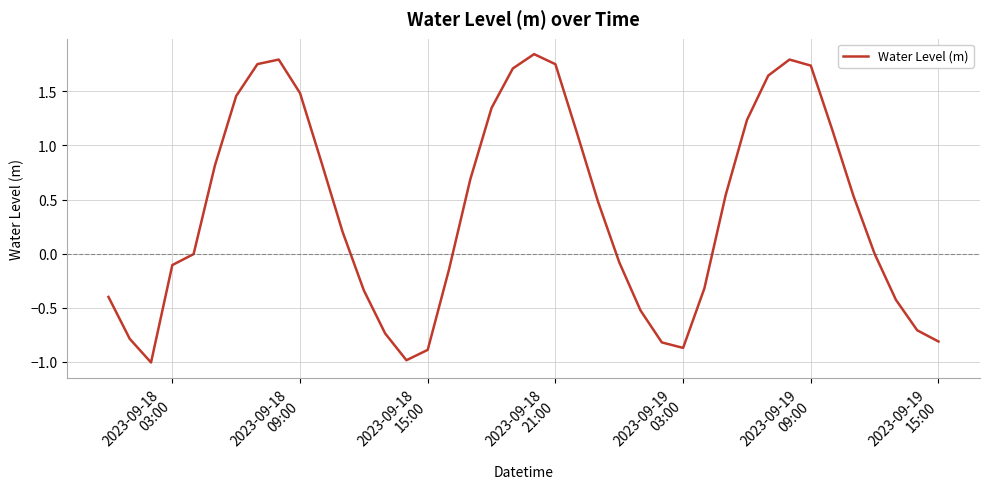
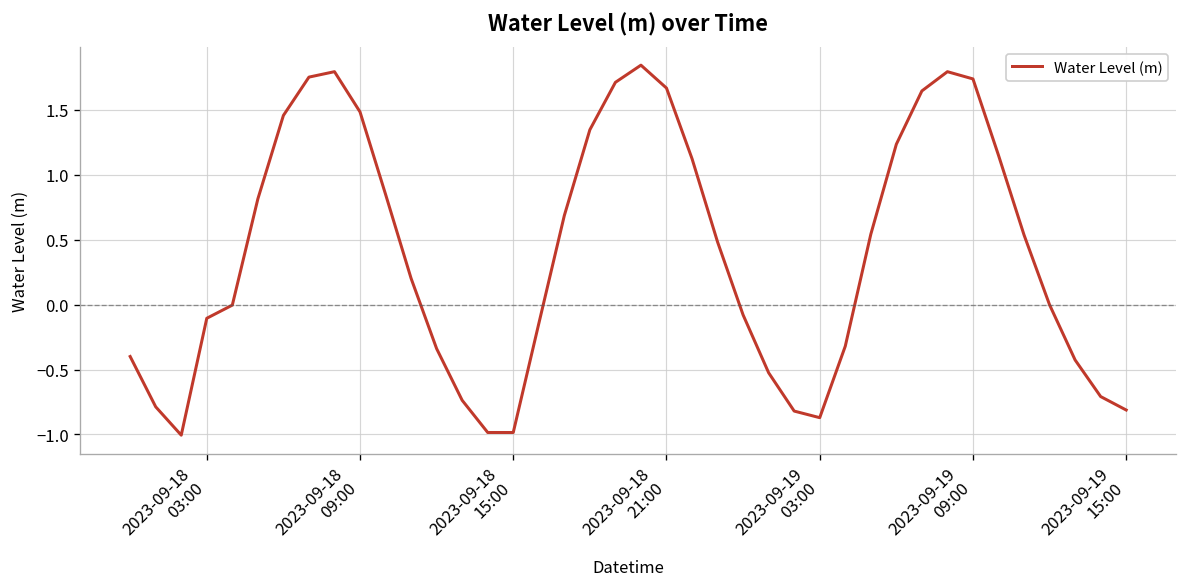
  {
    "2023-09-18 03:00": -0.11,
    "2023-09-18 09:00": 1.48,
-   "2023-09-18 15:00": -0.89,
-   "2023-09-18 21:00": 1.75,
+   "2023-09-18 15:00": -0.98,
+   "2023-09-18 21:00": 1.67,
    "2023-09-19 03:00": -0.87,
    "2023-09-19 09:00": 1.74,
    "2023-09-19 15:00": -0.81
  }
